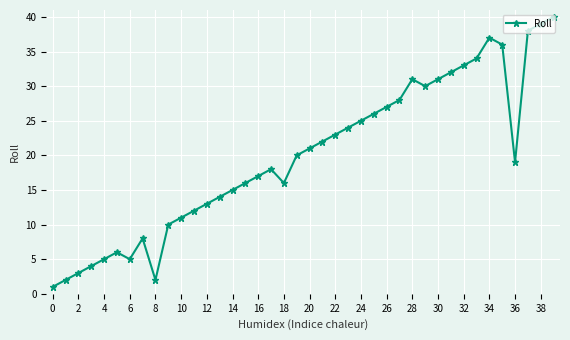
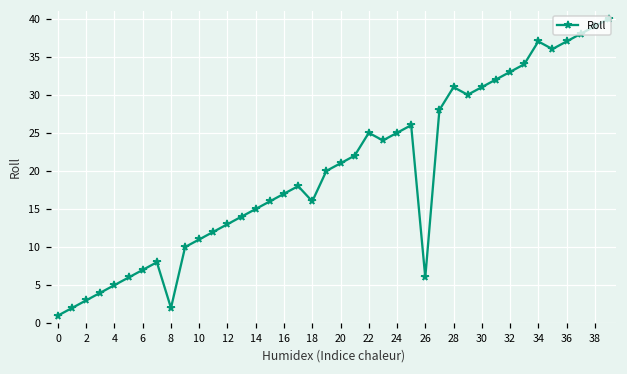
  {
    "0": 1,
    "2": 3,
    "4": 5,
-   "6": 5,
+   "6": 7,
    "8": 2,
    "10": 11,
    "12": 13,
    "14": 15,
    "16": 17,
    "18": 16,
    "20": 21,
-   "22": 23,
+   "22": 25,
    "24": 25,
-   "26": 27,
+   "26": 6,
    "28": 31,
    "30": 31,
    "32": 33,
    "34": 37,
-   "36": 19
+   "36": 37
  }
